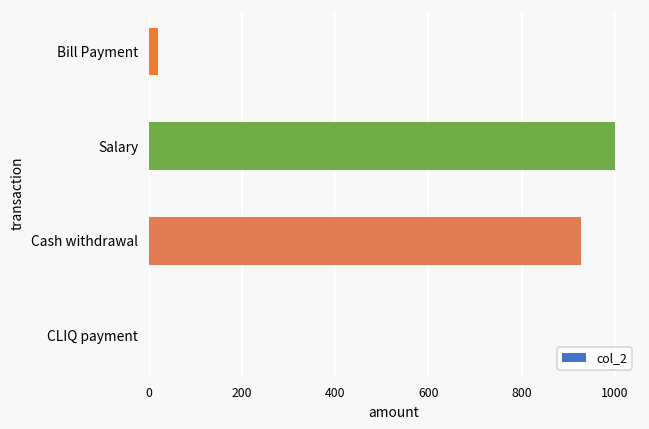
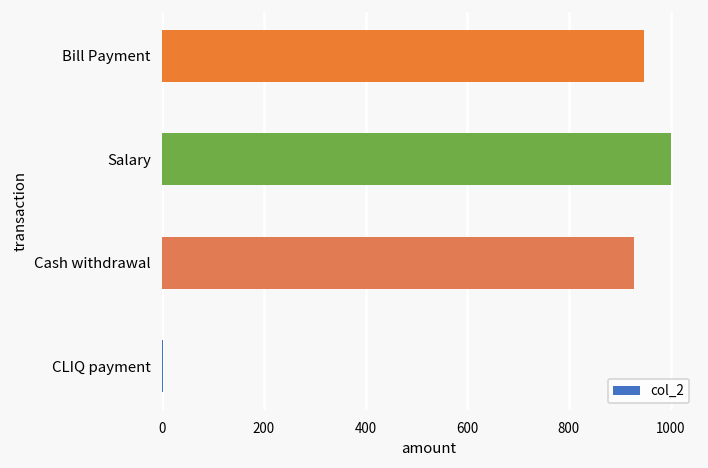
  {
-   "Bill Payment": 20,
+   "Bill Payment": 950,
    "Salary": 1000,
    "Cash withdrawal": 930
  }
